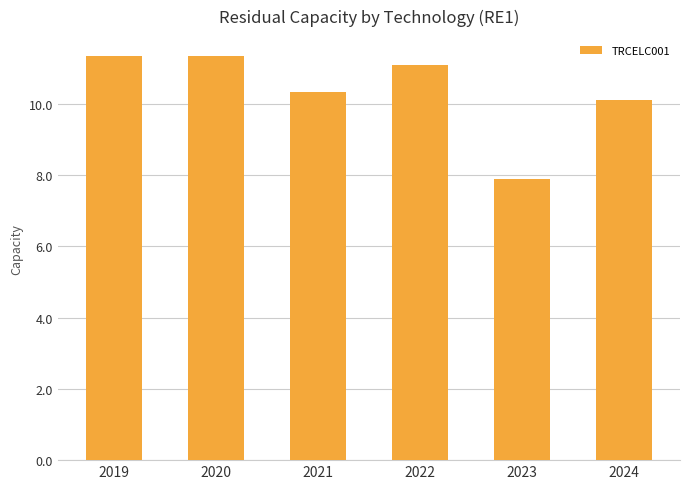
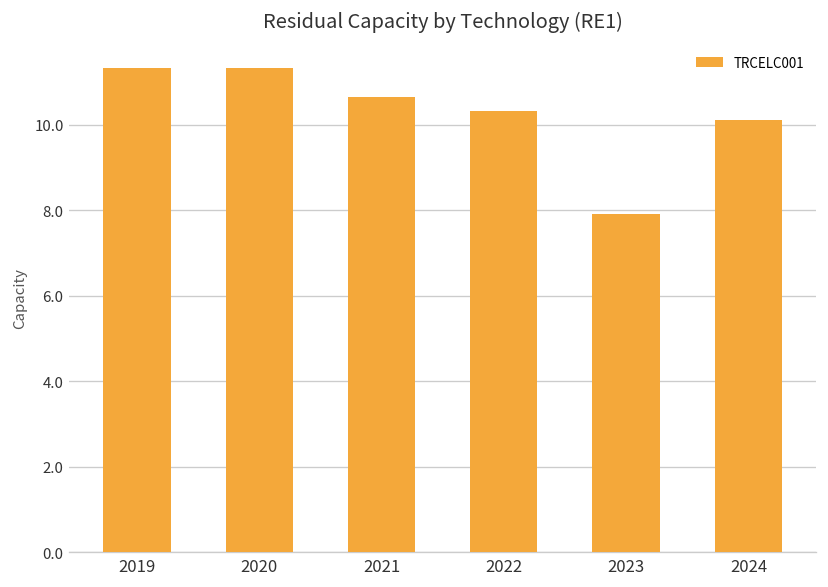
  {
    "2019": 11.3,
    "2020": 11.3,
-   "2021": 10.3,
-   "2022": 11.1,
+   "2021": 10.6,
+   "2022": 10.3,
    "2023": 7.9,
    "2024": 10.1
  }
